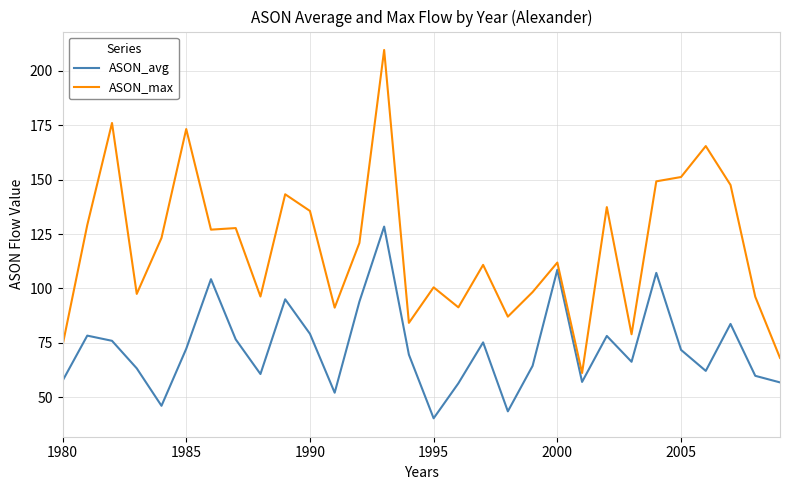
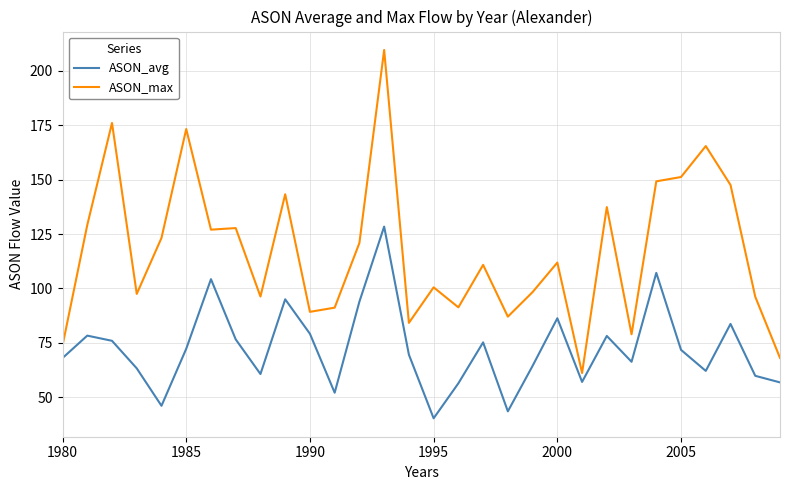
  {
    "ASON_avg": {
-     "1980": 58,
+     "1980": 68,
      "1985": 72,
      "1990": 79,
      "1995": 40,
-     "2000": 109,
+     "2000": 86,
      "2005": 72
    },
    "ASON_max": {
      "1980": 74,
      "1985": 173,
-     "1990": 136,
+     "1990": 89,
      "1995": 101,
      "2000": 112,
      "2005": 151
    }
  }
